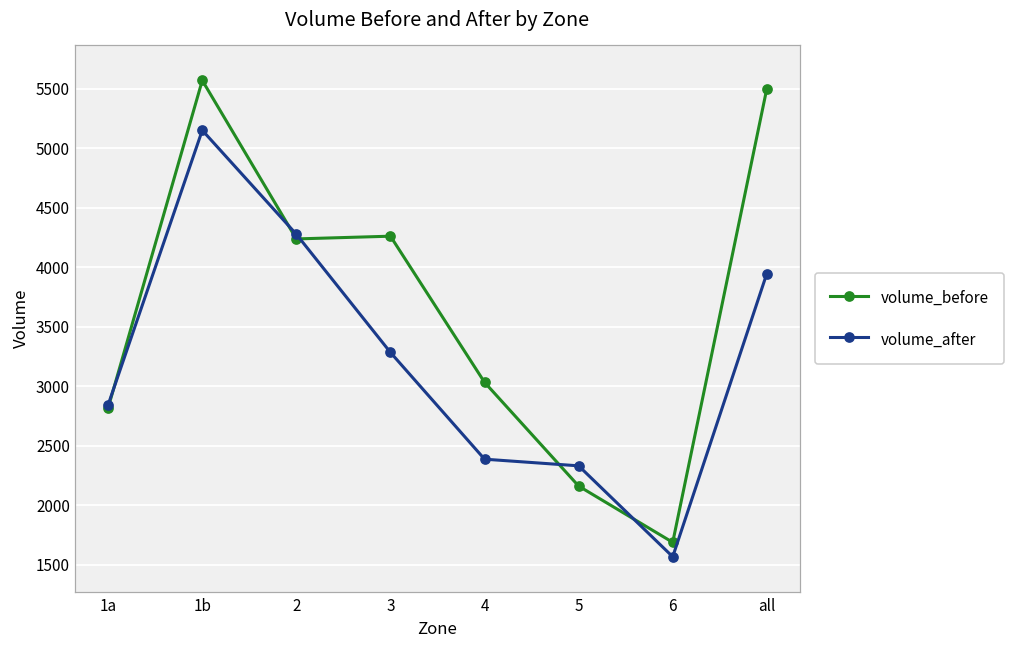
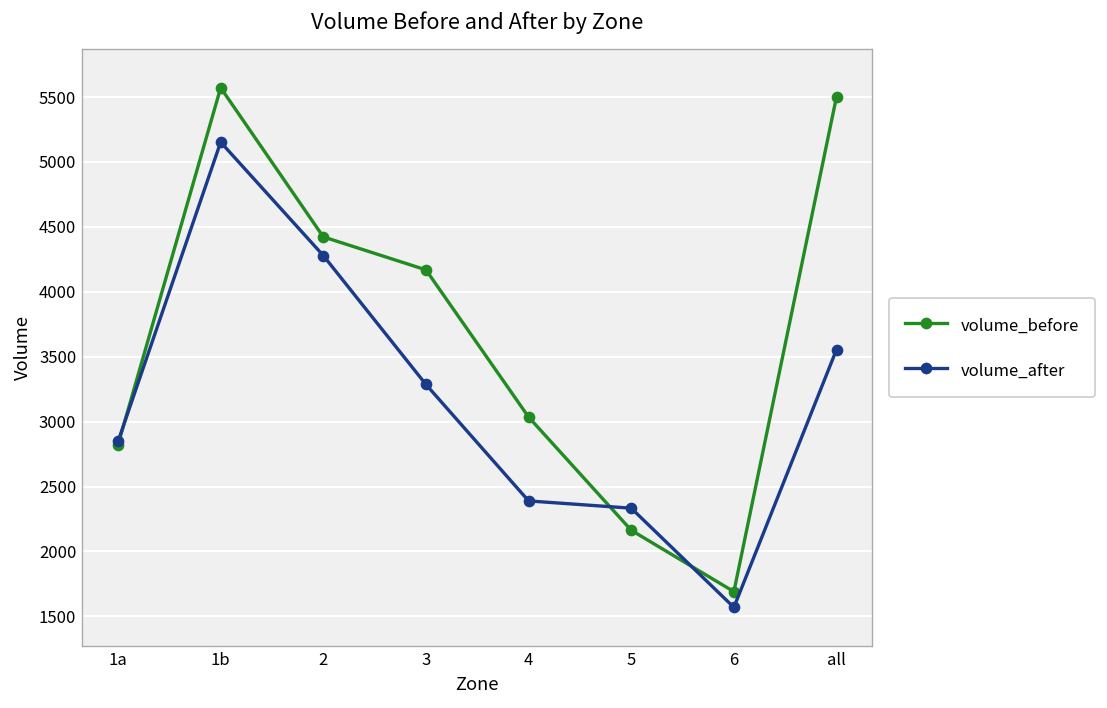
  {
    "volume_before": {
      "1a": 2820,
      "1b": 5570,
-     "2": 4240,
-     "3": 4260,
+     "2": 4420,
+     "3": 4170,
      "4": 3040,
      "5": 2160,
      "6": 1690,
      "all": 5500
    },
    "volume_after": {
      "1a": 2850,
      "1b": 5150,
      "2": 4280,
      "3": 3290,
      "4": 2390,
      "5": 2330,
      "6": 1570,
-     "all": 3950
+     "all": 3560
    }
  }
